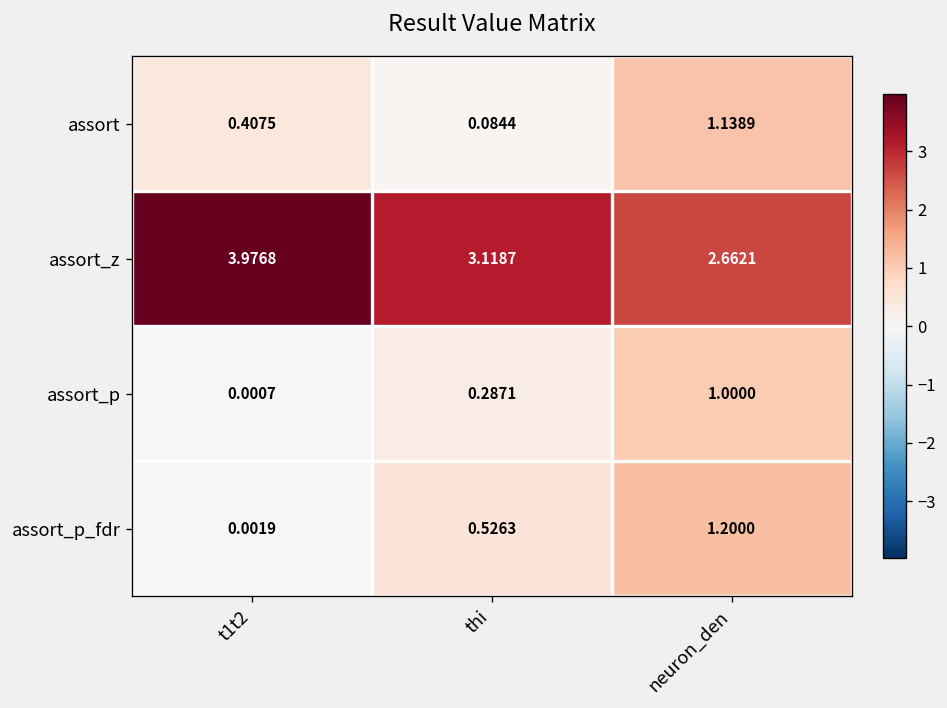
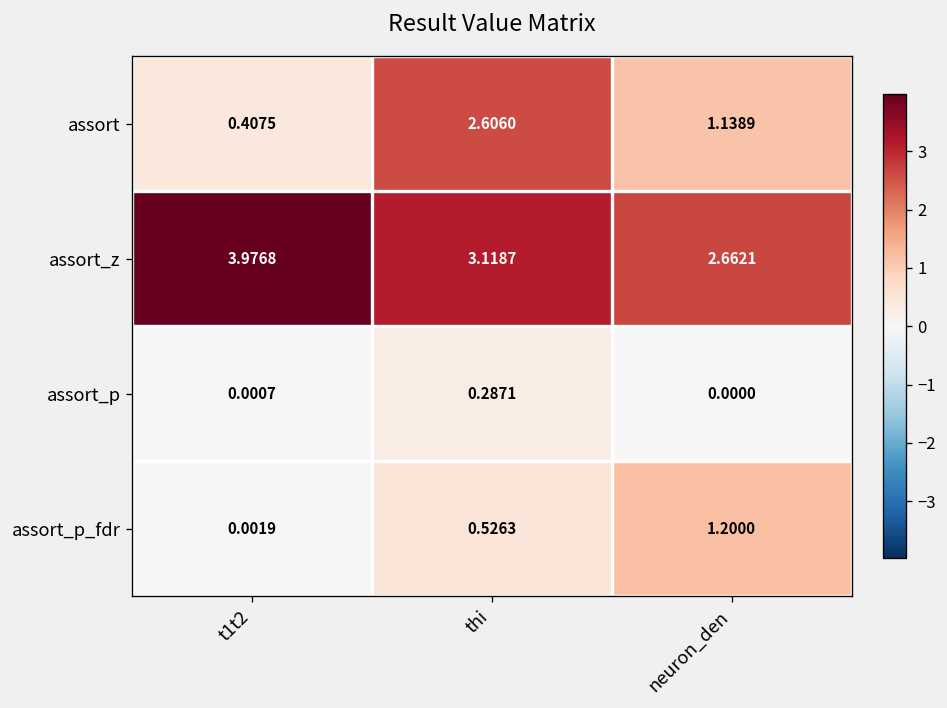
  {
    "assort": {
      "t1t2": 0.4075,
-     "thi": 0.0844,
+     "thi": 2.6060,
      "neuron_den": 1.1389
    },
    "assort_z": {
      "t1t2": 3.9768,
      "thi": 3.1187,
      "neuron_den": 2.6621
    },
    "assort_p": {
      "t1t2": 0.0007,
      "thi": 0.2871,
-     "neuron_den": 1.0000
+     "neuron_den": 0.0000
    },
    "assort_p_fdr": {
      "t1t2": 0.0019,
      "thi": 0.5263,
      "neuron_den": 1.2000
    }
  }
